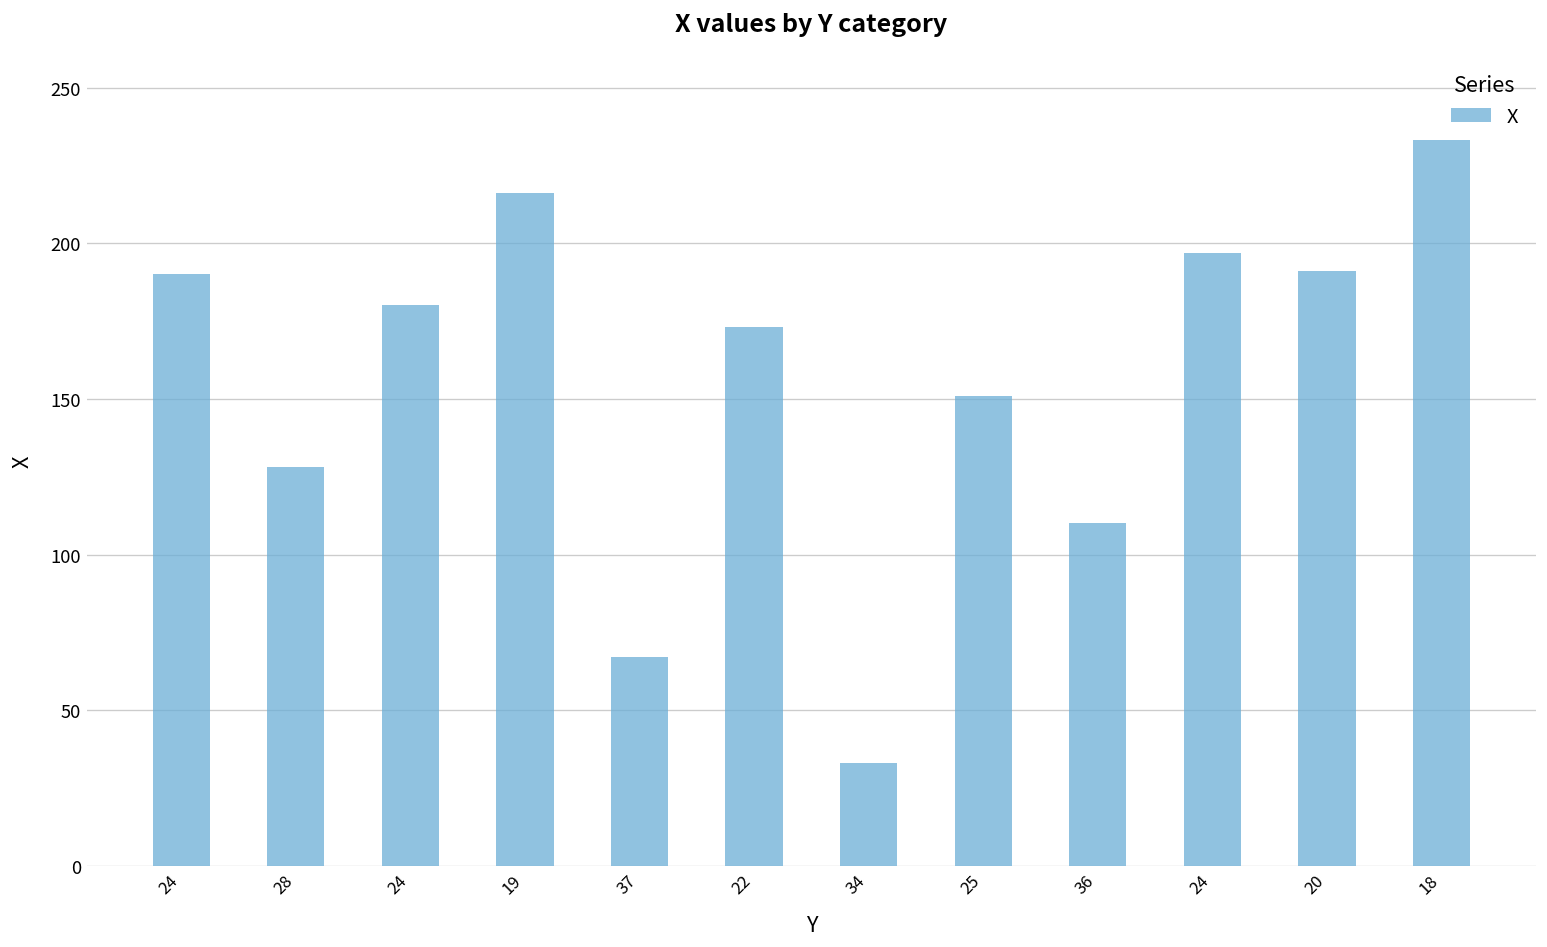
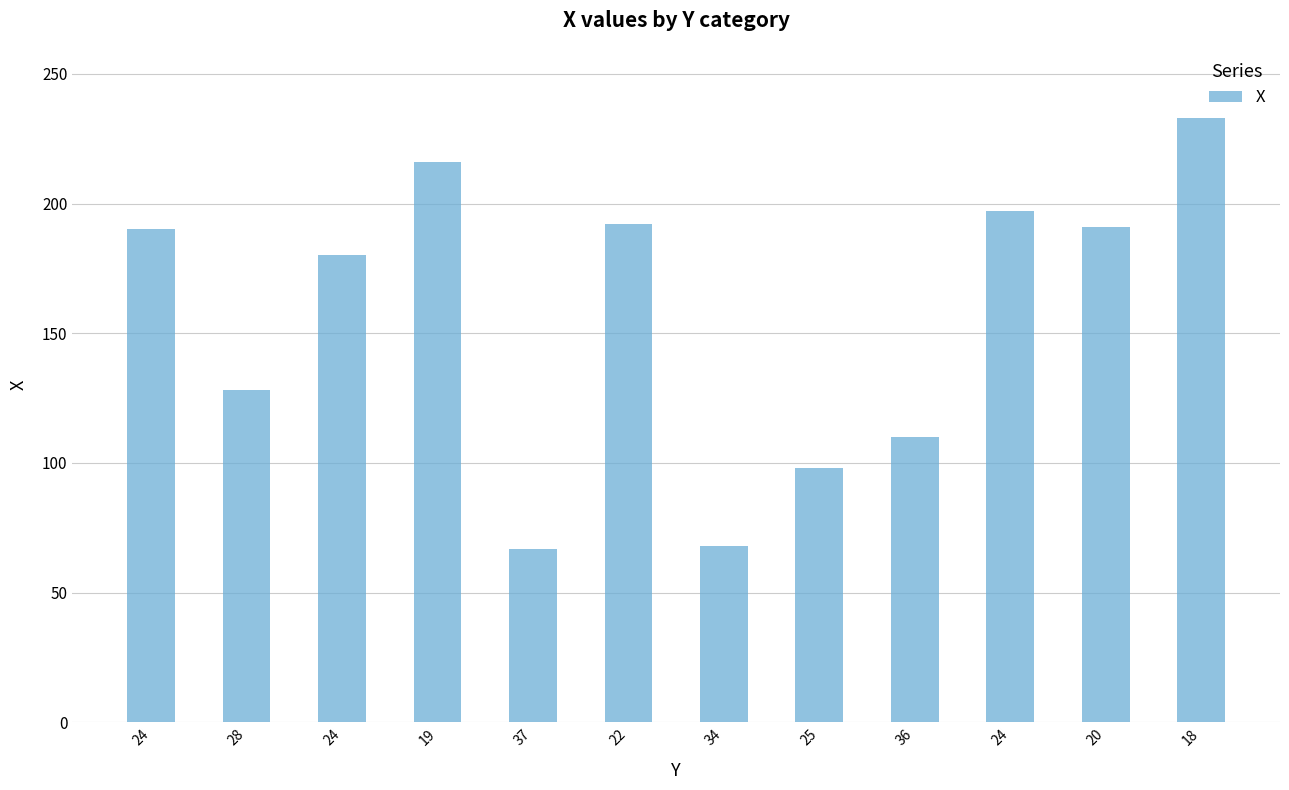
  {
    "28": 128,
    "19": 216,
    "37": 67,
-   "22": 173,
-   "34": 33,
-   "25": 151,
+   "22": 192,
+   "34": 68,
+   "25": 98,
    "36": 110,
    "20": 191,
    "18": 233
  }
